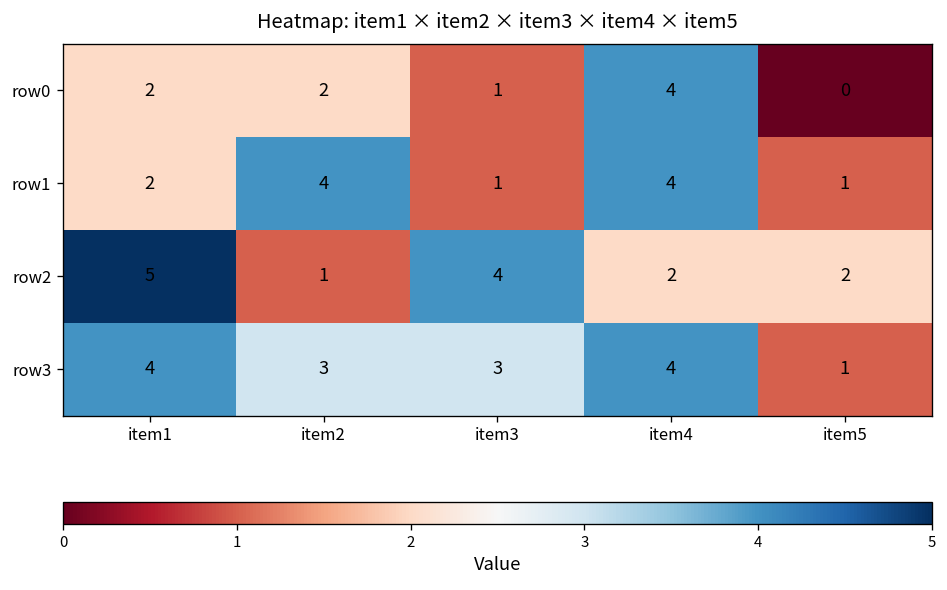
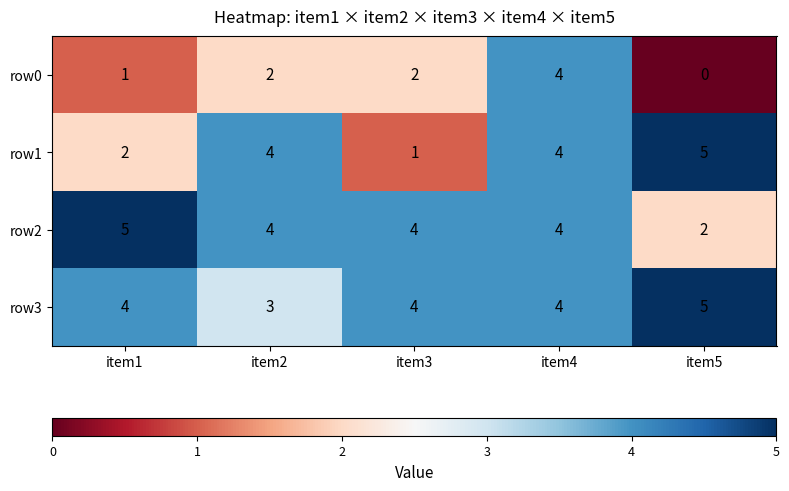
  {
    "row0": {
-     "item1": 2,
+     "item1": 1,
      "item2": 2,
-     "item3": 1,
+     "item3": 2,
      "item4": 4,
      "item5": 0
    },
    "row1": {
      "item1": 2,
      "item2": 4,
      "item3": 1,
      "item4": 4,
-     "item5": 1
+     "item5": 5
    },
    "row2": {
      "item1": 5,
-     "item2": 1,
+     "item2": 4,
      "item3": 4,
-     "item4": 2,
+     "item4": 4,
      "item5": 2
    },
    "row3": {
      "item1": 4,
      "item2": 3,
-     "item3": 3,
+     "item3": 4,
      "item4": 4,
-     "item5": 1
+     "item5": 5
    }
  }
